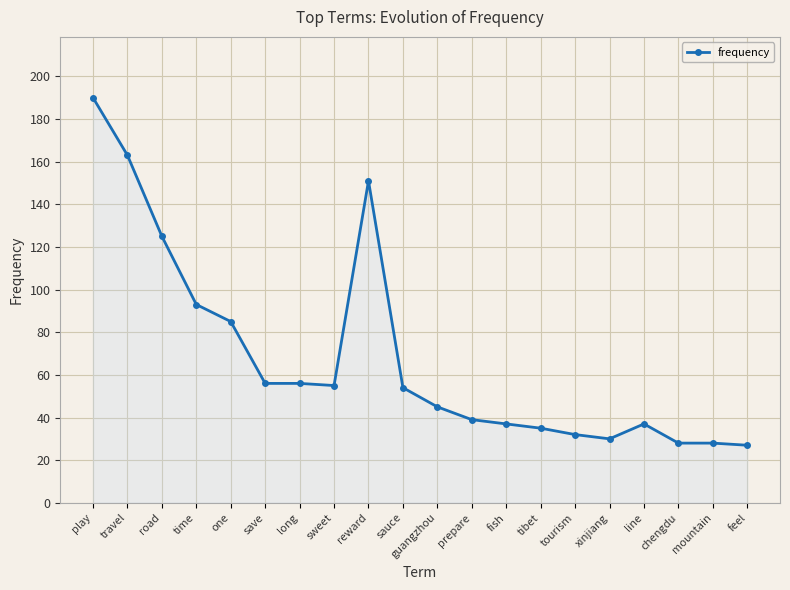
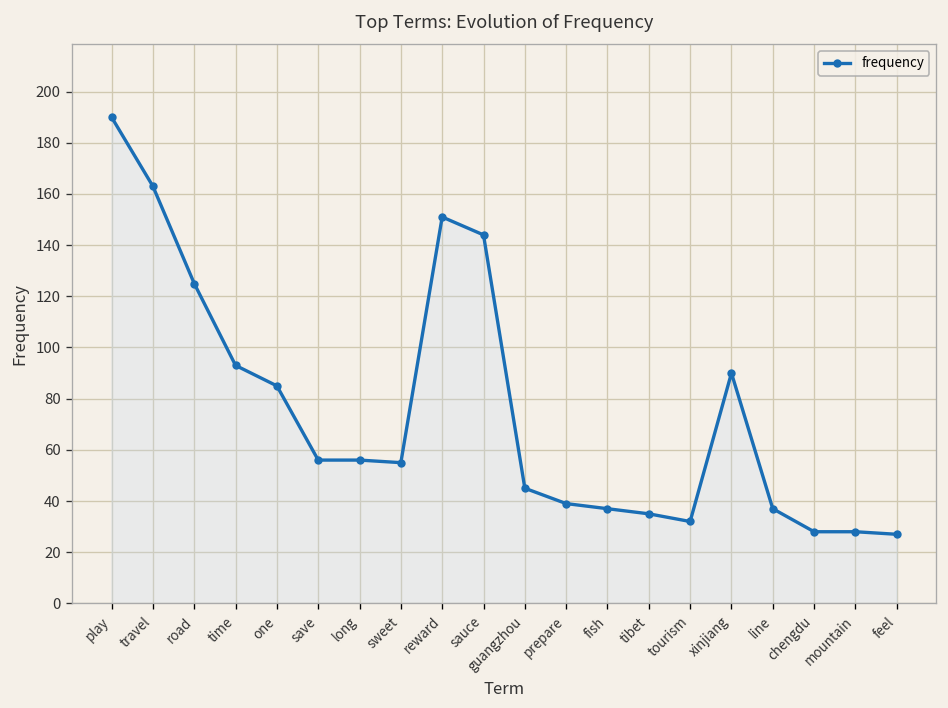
  {
    "play": 190,
    "travel": 163,
    "road": 125,
    "time": 93,
    "one": 85,
    "save": 56,
    "long": 56,
    "sweet": 55,
    "reward": 151,
-   "sauce": 54,
+   "sauce": 144,
    "guangzhou": 45,
    "prepare": 39,
    "fish": 37,
    "tibet": 35,
    "tourism": 32,
-   "xinjiang": 30,
+   "xinjiang": 90,
    "line": 37,
    "chengdu": 28,
    "mountain": 28,
    "feel": 27
  }
